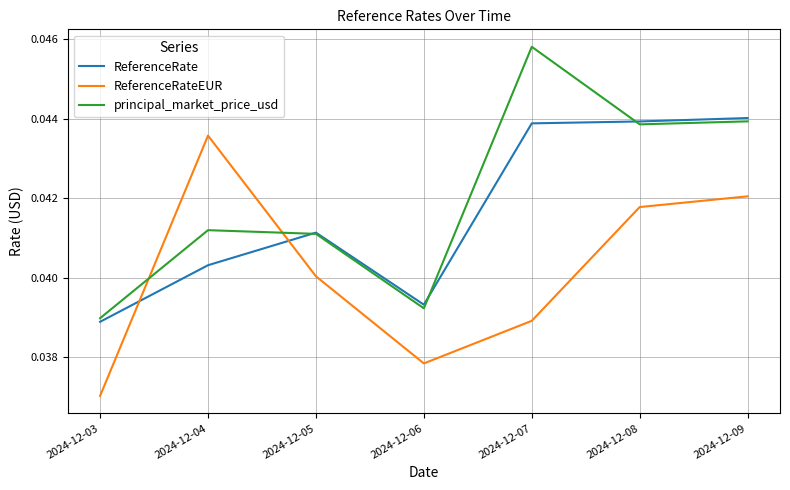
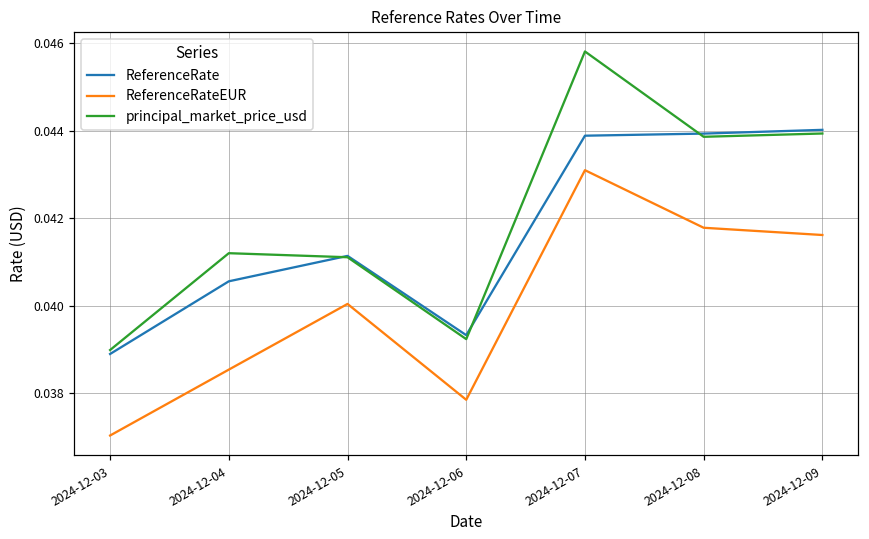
  {
    "ReferenceRate": {
      "2024-12-03": 0.0389,
-     "2024-12-04": 0.0403,
+     "2024-12-04": 0.0406,
      "2024-12-06": 0.0393,
      "2024-12-07": 0.0439,
      "2024-12-08": 0.0439,
      "2024-12-09": 0.0440
    },
    "ReferenceRateEUR": {
      "2024-12-03": 0.0370,
-     "2024-12-04": 0.0436,
+     "2024-12-04": 0.0385,
      "2024-12-05": 0.0400,
      "2024-12-06": 0.0379,
-     "2024-12-07": 0.0389,
+     "2024-12-07": 0.0431,
      "2024-12-08": 0.0418,
-     "2024-12-09": 0.0421
+     "2024-12-09": 0.0416
    },
    "principal_market_price_usd": {
      "2024-12-03": 0.0390,
      "2024-12-04": 0.0412,
      "2024-12-06": 0.0392,
      "2024-12-07": 0.0458,
      "2024-12-08": 0.0439,
      "2024-12-09": 0.0439
    }
  }
